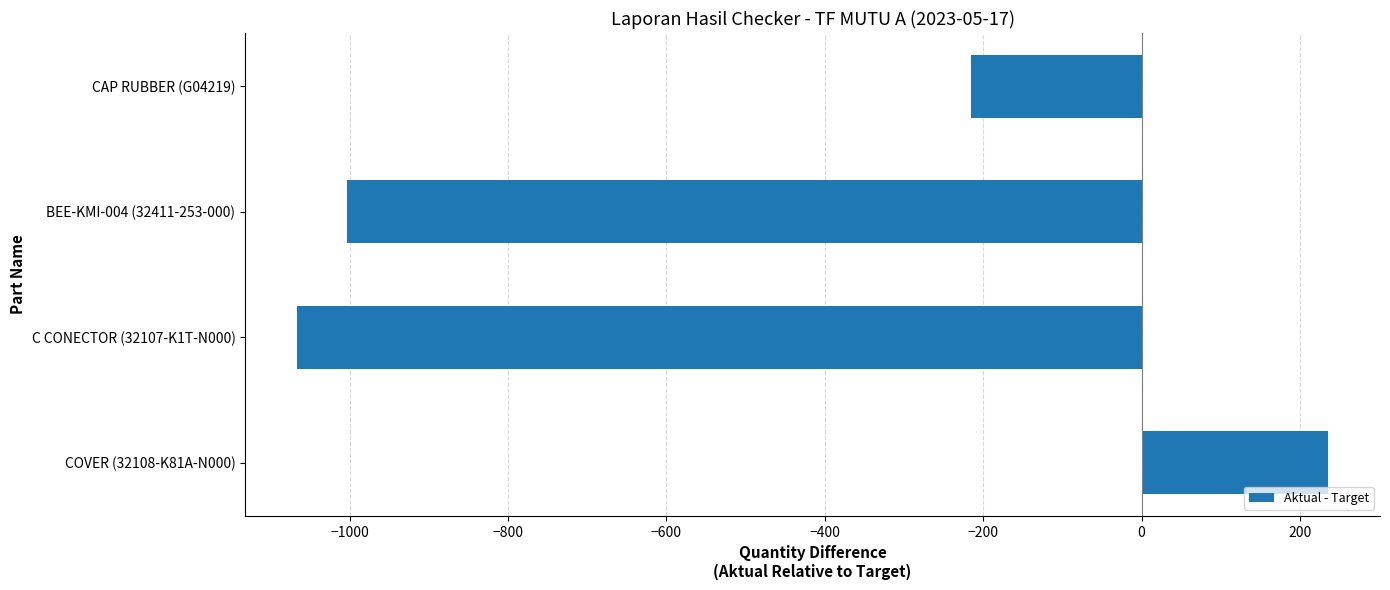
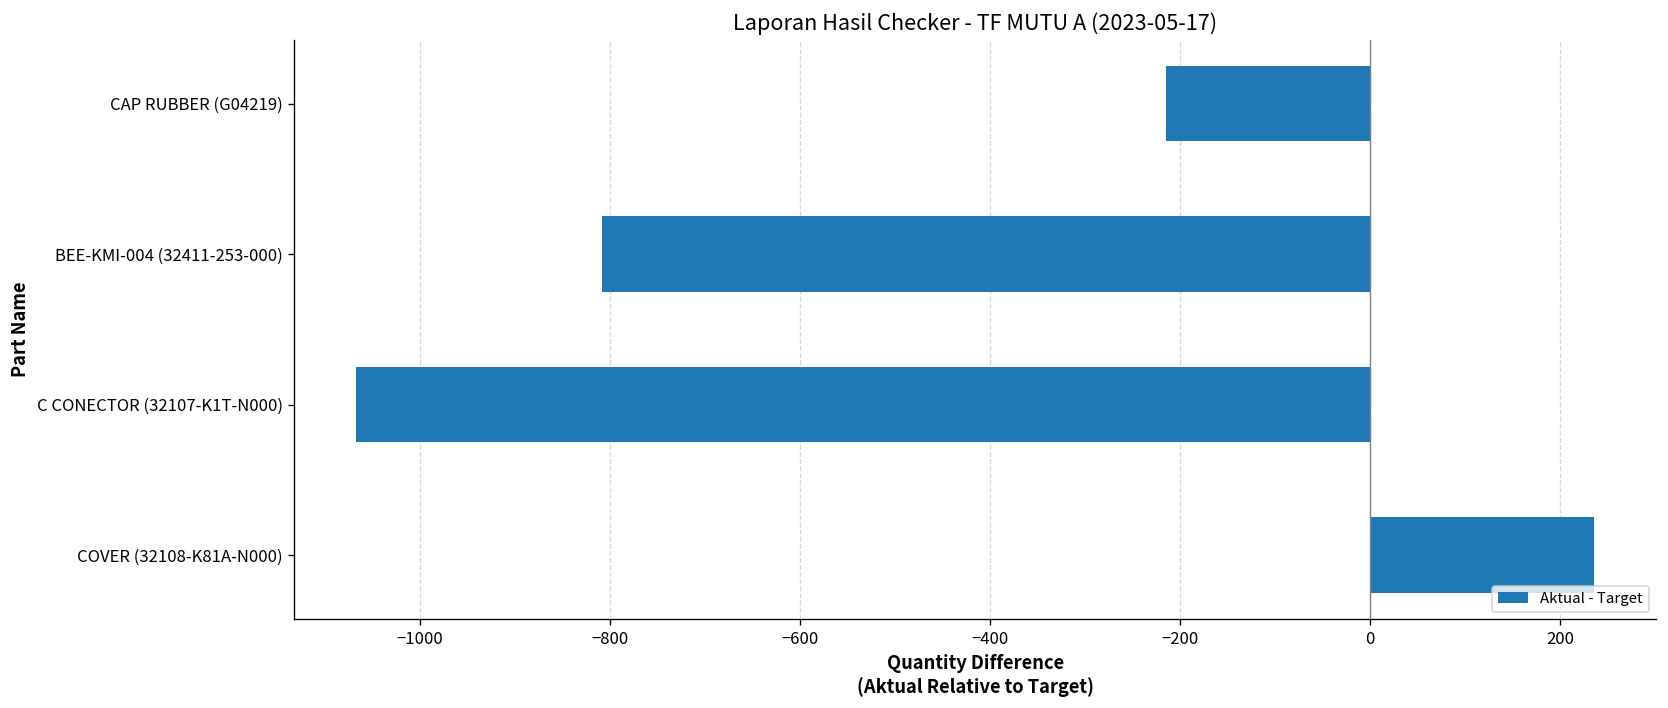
  {
    "CAP RUBBER (G04219)": -220,
-   "BEE-KMI-004 (32411-253-000)": -1000,
+   "BEE-KMI-004 (32411-253-000)": -810,
    "C CONECTOR (32107-K1T-N000)": -1070,
    "COVER (32108-K81A-N000)": 240
  }
